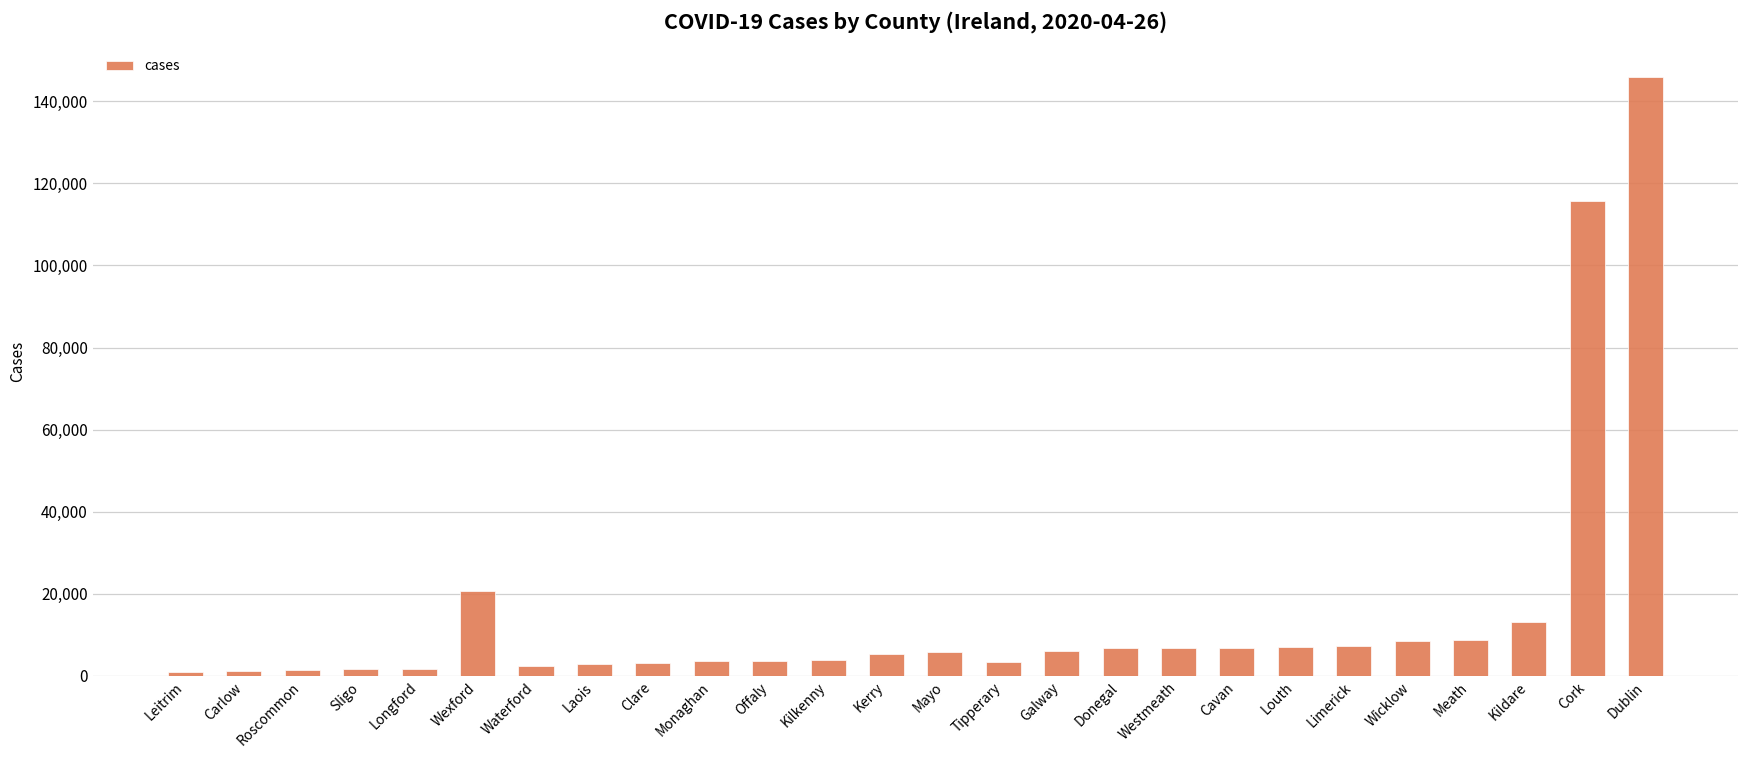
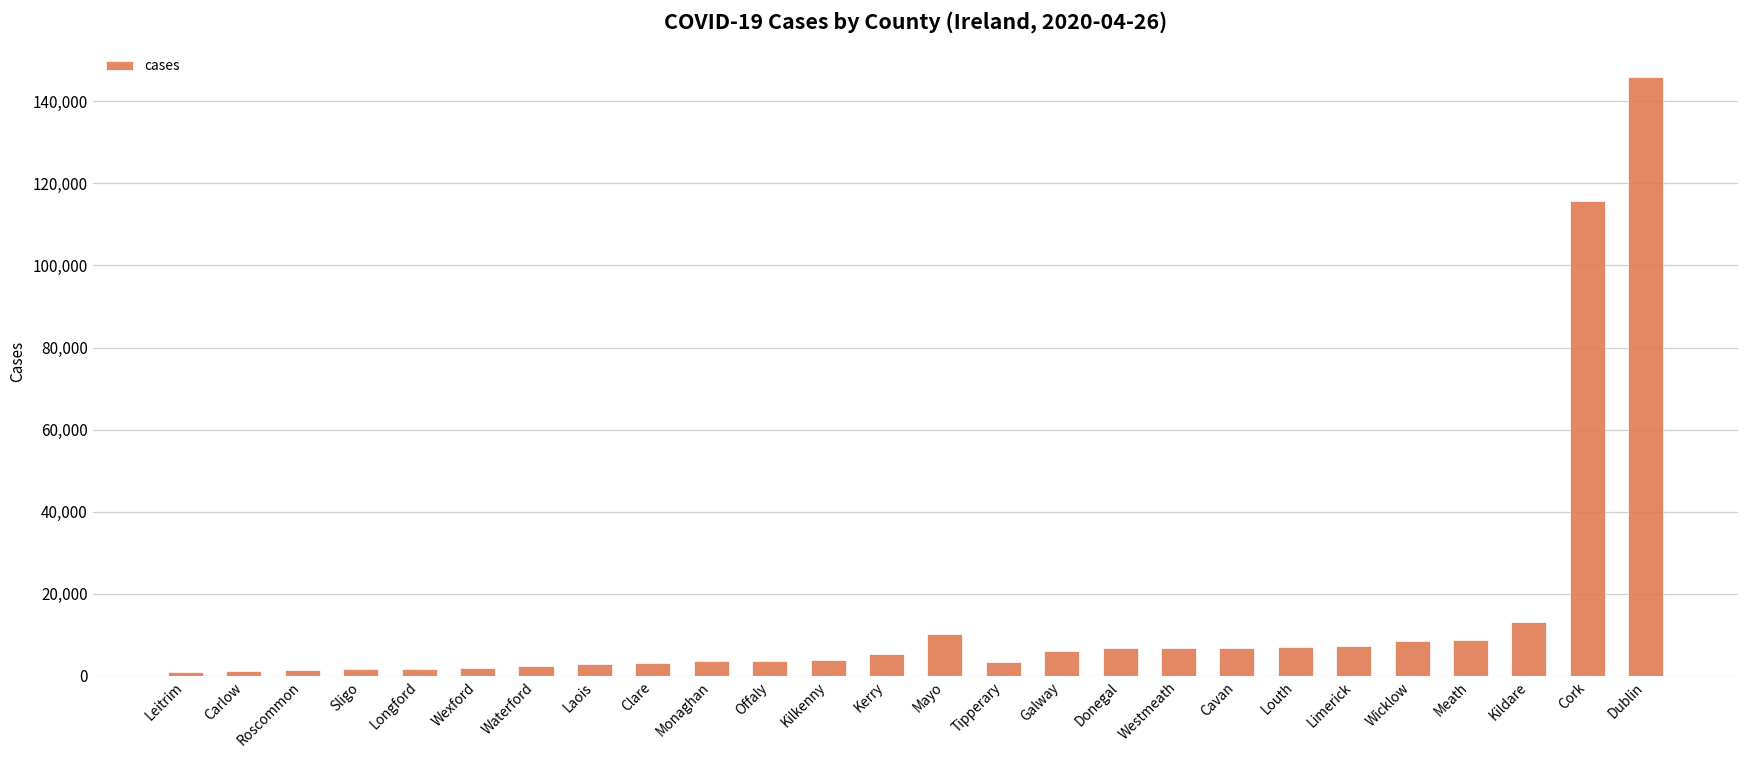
  {
    "Leitrim": "1,000",
    "Carlow": "1,000",
    "Roscommon": "1,000",
    "Sligo": "2,000",
    "Longford": "2,000",
-   "Wexford": "21,000",
+   "Wexford": "2,000",
    "Waterford": "2,000",
    "Laois": "3,000",
    "Clare": "3,000",
    "Monaghan": "4,000",
    "Offaly": "4,000",
    "Kilkenny": "4,000",
    "Kerry": "5,000",
-   "Mayo": "6,000",
+   "Mayo": "10,000",
    "Tipperary": "3,000",
    "Galway": "6,000",
    "Donegal": "7,000",
    "Westmeath": "7,000",
    "Cavan": "7,000",
    "Louth": "7,000",
    "Limerick": "7,000",
    "Wicklow": "8,000",
    "Meath": "9,000",
    "Kildare": "13,000",
    "Cork": "116,000",
    "Dublin": "146,000"
  }
